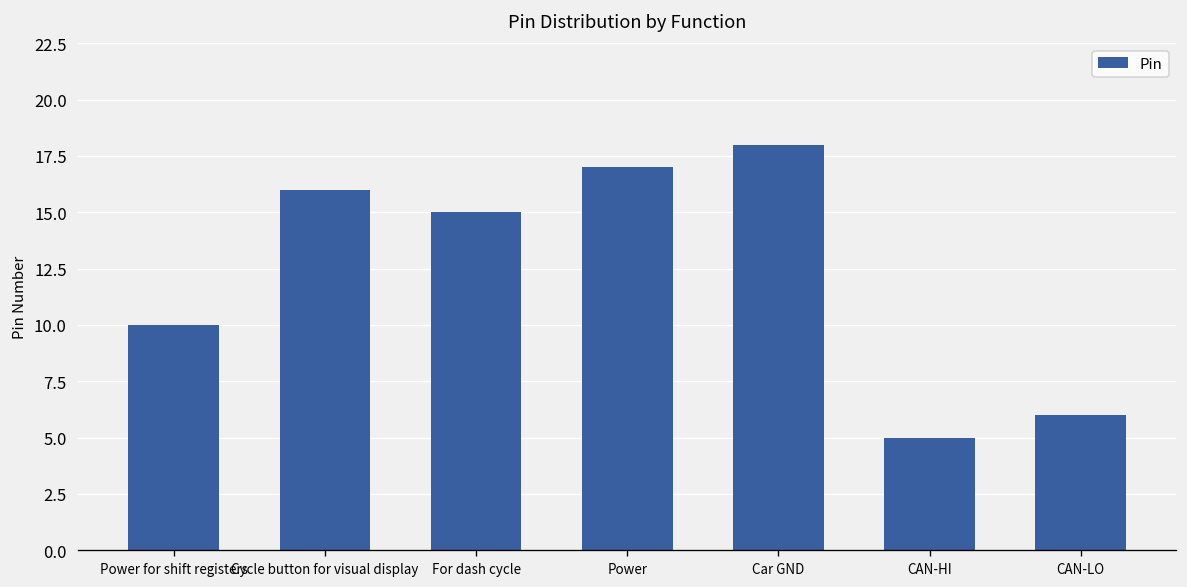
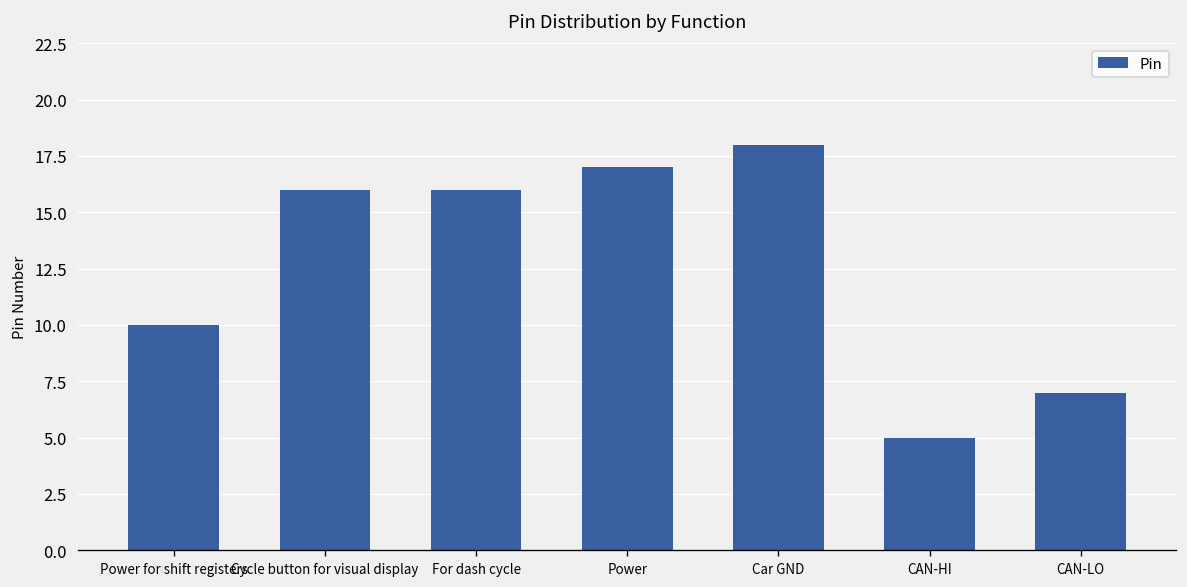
  {
    "Power for shift registers": 10,
    "Cycle button for visual display": 16,
-   "For dash cycle": 15,
+   "For dash cycle": 16,
    "Power": 17,
    "Car GND": 18,
    "CAN-HI": 5,
-   "CAN-LO": 6
+   "CAN-LO": 7
  }
